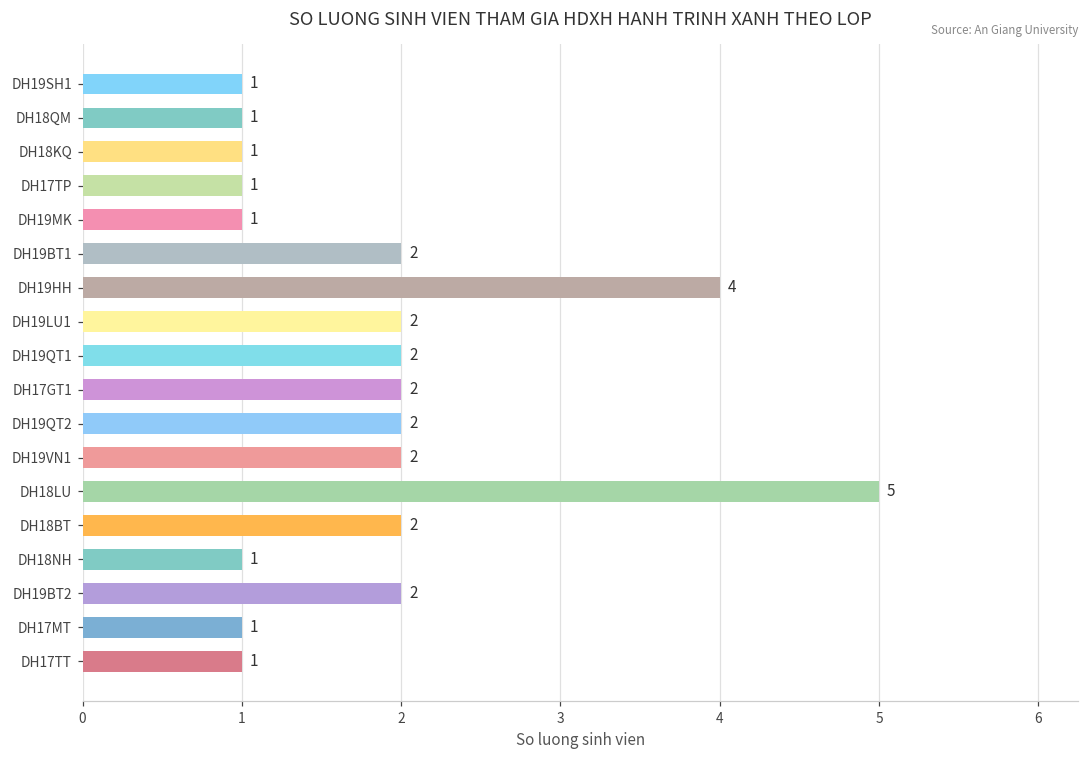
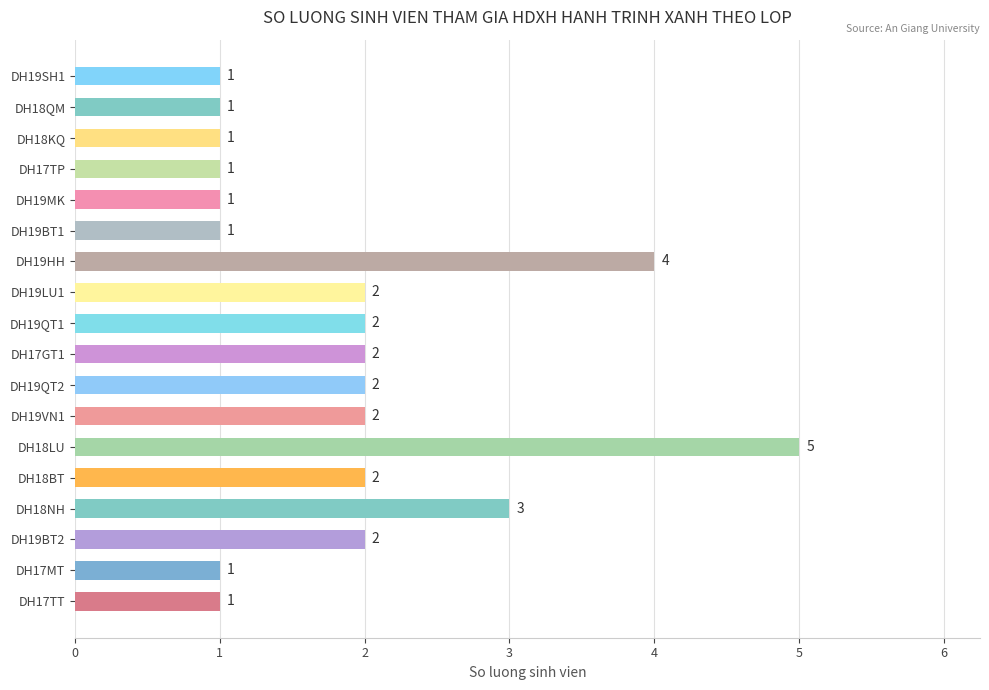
  {
    "DH19SH1": 1,
    "DH18QM": 1,
    "DH18KQ": 1,
    "DH17TP": 1,
    "DH19MK": 1,
-   "DH19BT1": 2,
+   "DH19BT1": 1,
    "DH19HH": 4,
    "DH19LU1": 2,
    "DH19QT1": 2,
    "DH17GT1": 2,
    "DH19QT2": 2,
    "DH19VN1": 2,
    "DH18LU": 5,
    "DH18BT": 2,
-   "DH18NH": 1,
+   "DH18NH": 3,
    "DH19BT2": 2,
    "DH17MT": 1,
    "DH17TT": 1
  }
